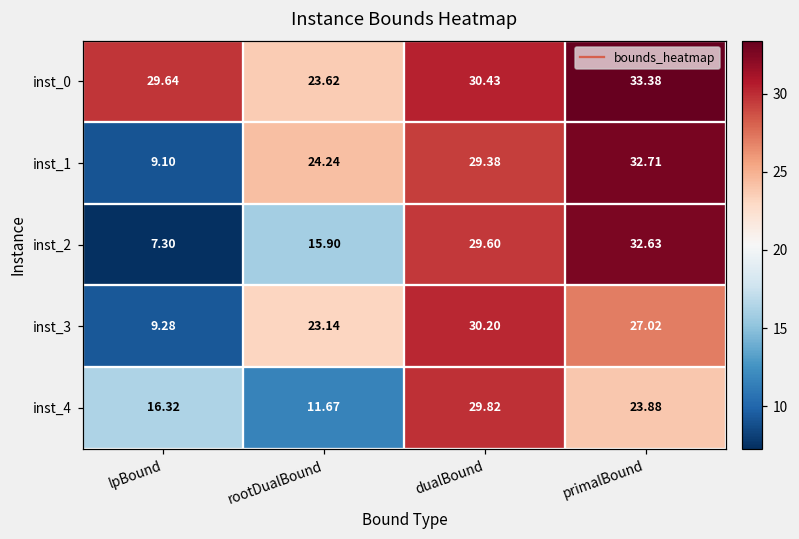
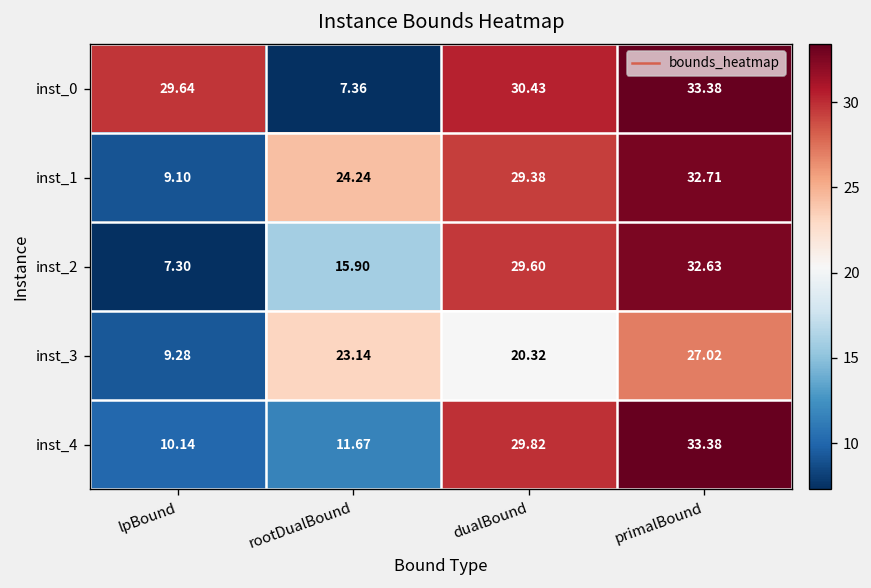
  {
    "inst_0": {
      "lpBound": 29.64,
-     "rootDualBound": 23.62,
+     "rootDualBound": 7.36,
      "dualBound": 30.43,
      "primalBound": 33.38
    },
    "inst_1": {
      "lpBound": 9.10,
      "rootDualBound": 24.24,
      "dualBound": 29.38,
      "primalBound": 32.71
    },
    "inst_2": {
      "lpBound": 7.30,
      "rootDualBound": 15.90,
      "dualBound": 29.60,
      "primalBound": 32.63
    },
    "inst_3": {
      "lpBound": 9.28,
      "rootDualBound": 23.14,
-     "dualBound": 30.20,
+     "dualBound": 20.32,
      "primalBound": 27.02
    },
    "inst_4": {
-     "lpBound": 16.32,
+     "lpBound": 10.14,
      "rootDualBound": 11.67,
      "dualBound": 29.82,
-     "primalBound": 23.88
+     "primalBound": 33.38
    }
  }
